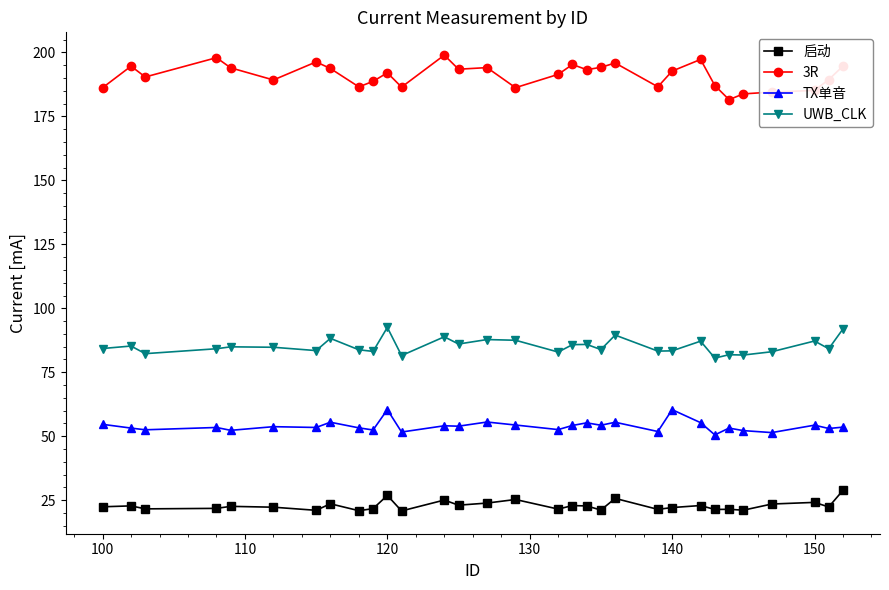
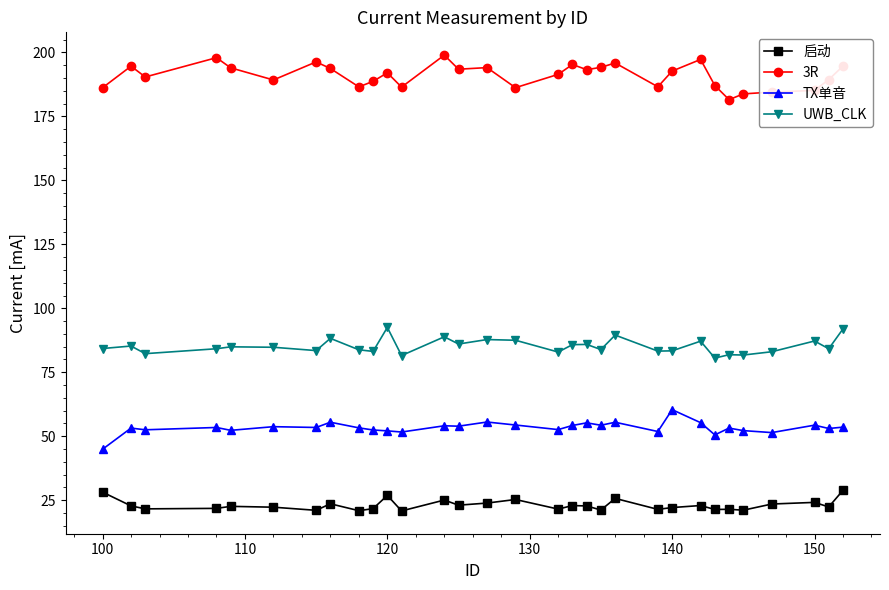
  {
    "启动": {
-     "100": 22,
+     "100": 28,
      "120": 27,
      "140": 22,
      "150": 24
    },
    "3R": {
      "100": 186,
      "120": 192,
      "140": 193
    },
    "TX单音": {
-     "100": 55,
-     "120": 60,
+     "100": 45,
+     "120": 52,
      "140": 60,
      "150": 54
    },
    "UWB_CLK": {
      "100": 84,
      "120": 93,
      "140": 83,
      "150": 87
    }
  }
